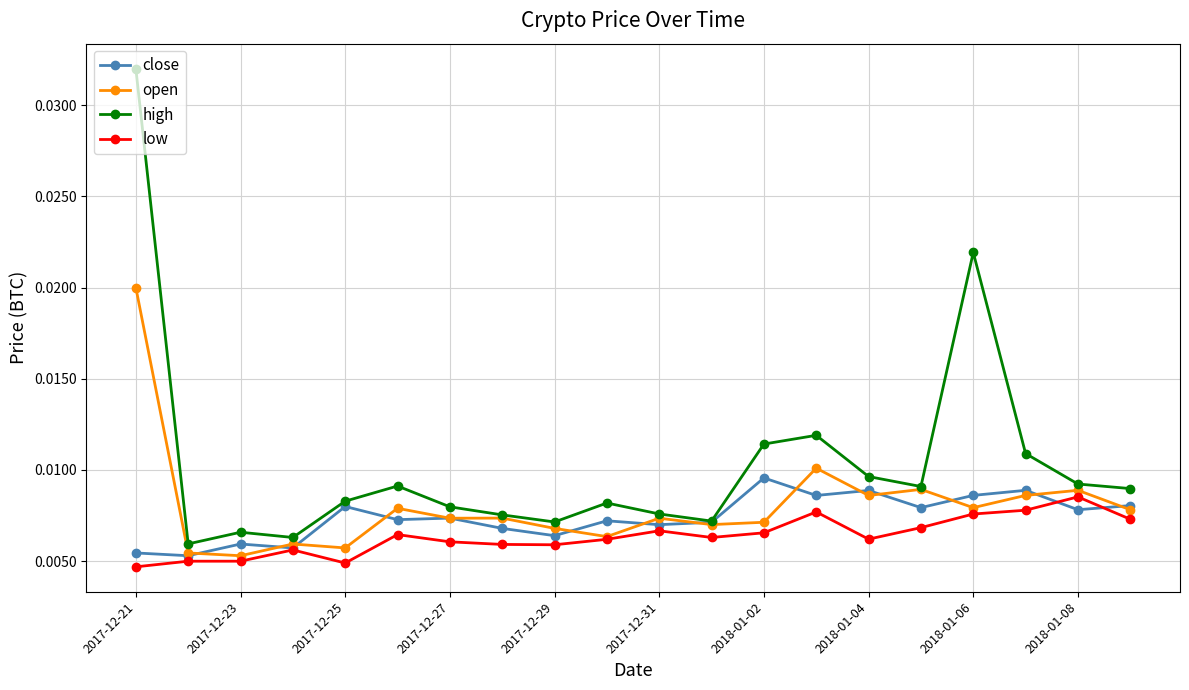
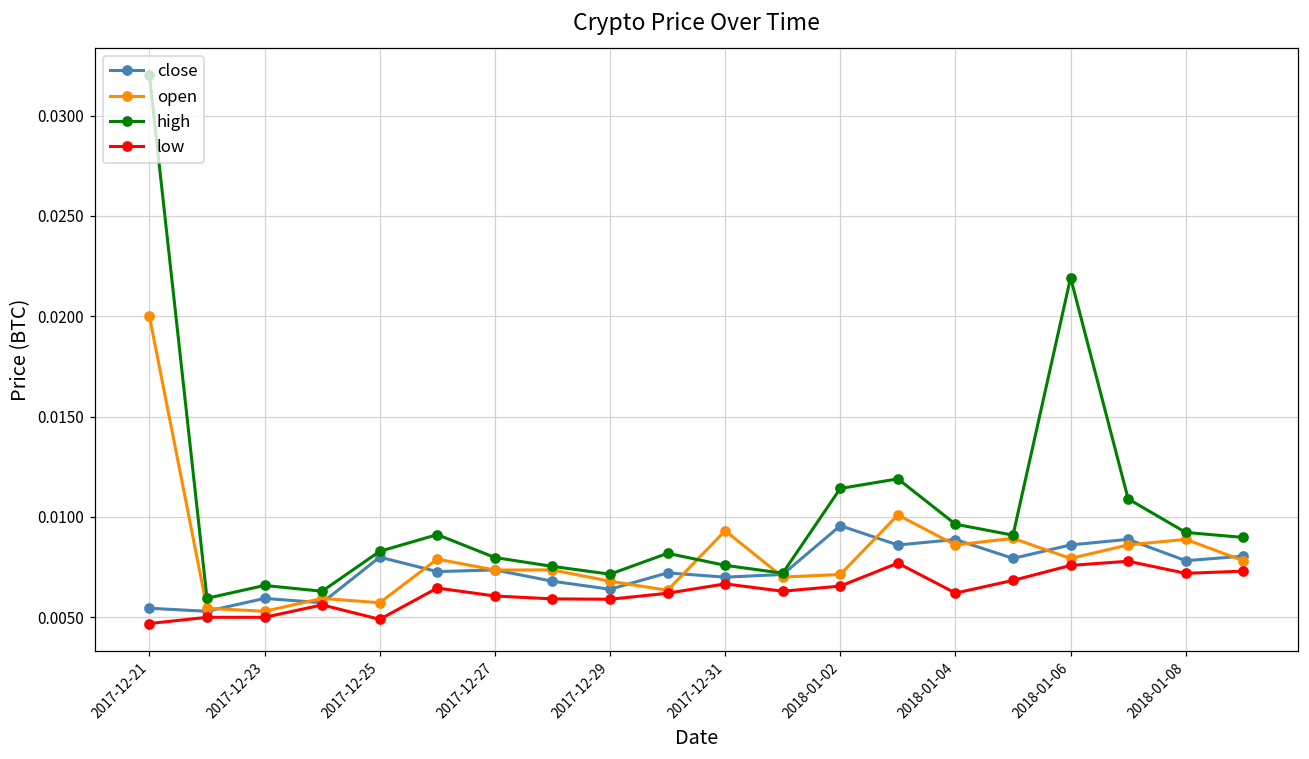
  {
    "close": {
      "2017-12-21": 0.0055,
      "2017-12-23": 0.0059,
      "2017-12-25": 0.0080,
      "2017-12-29": 0.0064,
      "2017-12-31": 0.0070,
      "2018-01-02": 0.0096,
      "2018-01-04": 0.0089,
      "2018-01-06": 0.0086,
      "2018-01-08": 0.0078
    },
    "open": {
      "2017-12-21": 0.0200,
      "2017-12-23": 0.0053,
      "2017-12-25": 0.0057,
      "2017-12-29": 0.0068,
-     "2017-12-31": 0.0074,
+     "2017-12-31": 0.0093,
      "2018-01-02": 0.0071,
      "2018-01-04": 0.0086,
      "2018-01-06": 0.0079,
      "2018-01-08": 0.0089
    },
    "high": {
      "2017-12-23": 0.0066,
      "2017-12-25": 0.0083,
      "2017-12-27": 0.0080,
      "2017-12-29": 0.0072,
      "2017-12-31": 0.0076,
      "2018-01-02": 0.0114,
      "2018-01-04": 0.0096,
      "2018-01-06": 0.0219,
      "2018-01-08": 0.0092
    },
    "low": {
      "2017-12-21": 0.0047,
      "2017-12-23": 0.0050,
      "2017-12-25": 0.0049,
      "2017-12-27": 0.0061,
      "2017-12-29": 0.0059,
      "2017-12-31": 0.0067,
      "2018-01-02": 0.0066,
      "2018-01-04": 0.0062,
      "2018-01-06": 0.0076,
-     "2018-01-08": 0.0085
+     "2018-01-08": 0.0072
    }
  }
